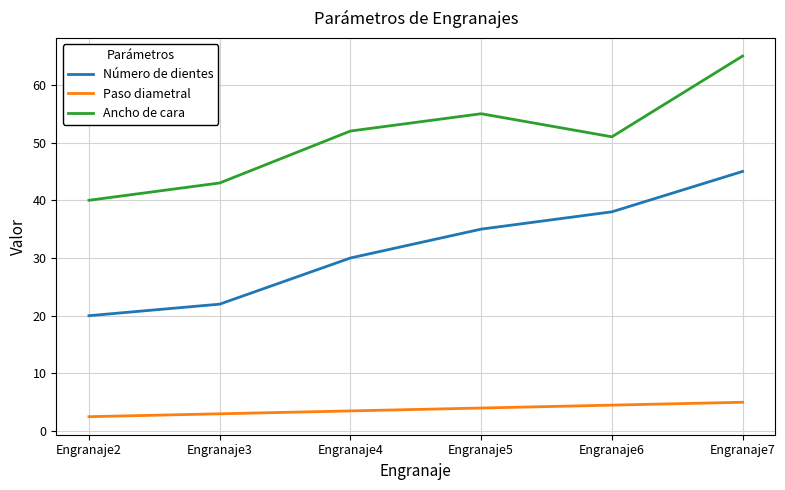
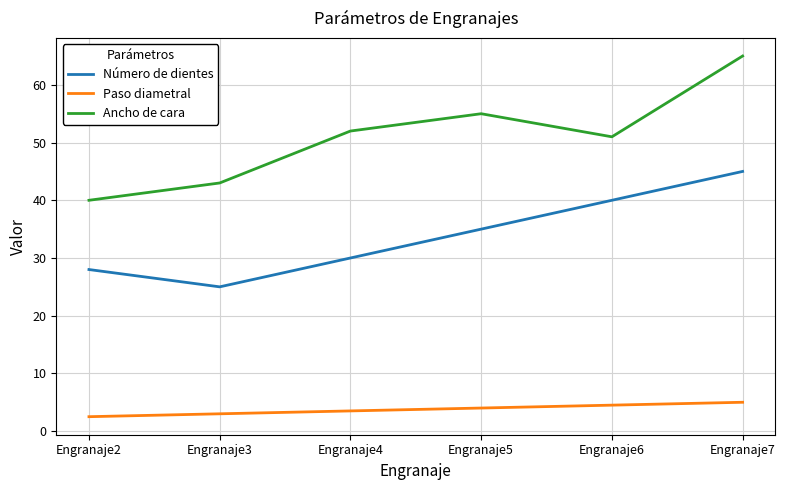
  {
    "Número de dientes": {
-     "Engranaje2": 20,
-     "Engranaje3": 22,
+     "Engranaje2": 28,
+     "Engranaje3": 25,
      "Engranaje4": 30,
      "Engranaje5": 35,
-     "Engranaje6": 38,
+     "Engranaje6": 40,
      "Engranaje7": 45
    },
    "Paso diametral": {
      "Engranaje2": 3,
      "Engranaje3": 3,
      "Engranaje4": 4,
      "Engranaje5": 4,
      "Engranaje6": 5,
      "Engranaje7": 5
    },
    "Ancho de cara": {
      "Engranaje2": 40,
      "Engranaje3": 43,
      "Engranaje4": 52,
      "Engranaje5": 55,
      "Engranaje6": 51,
      "Engranaje7": 65
    }
  }
